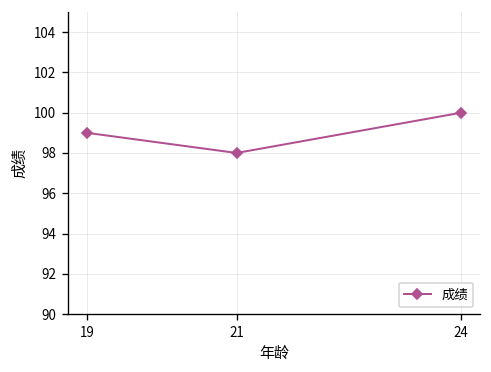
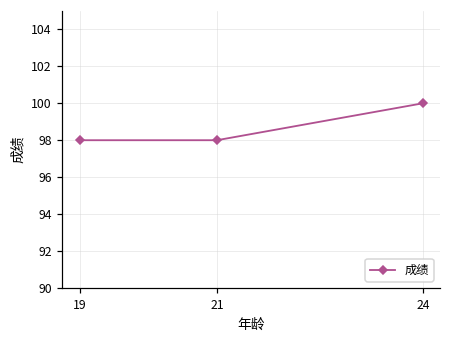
  {
-   "19": 99,
+   "19": 98,
    "21": 98,
    "24": 100
  }
